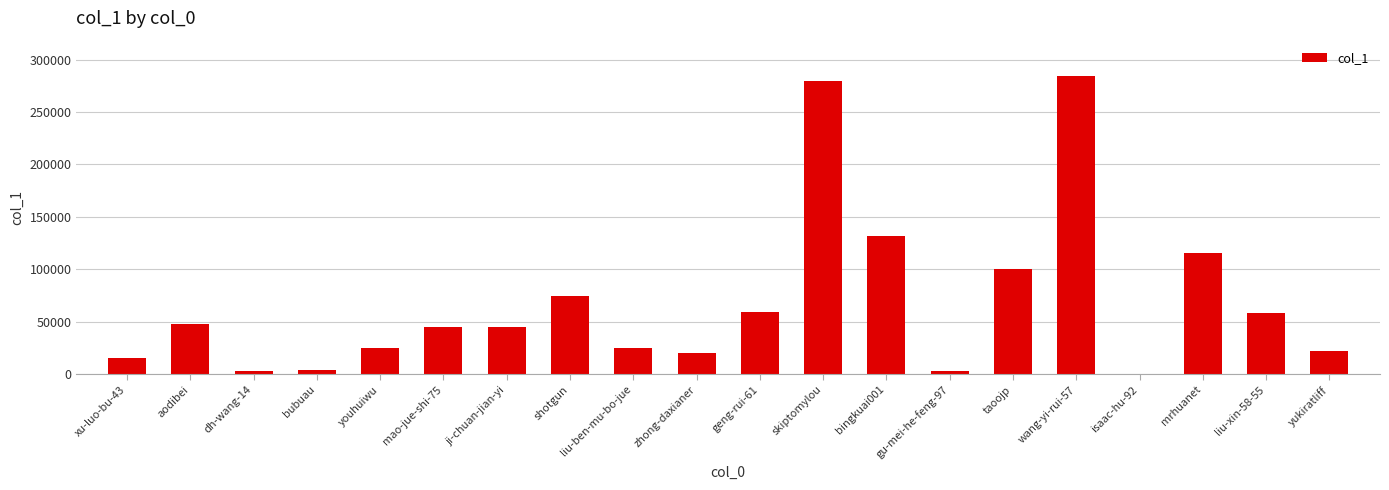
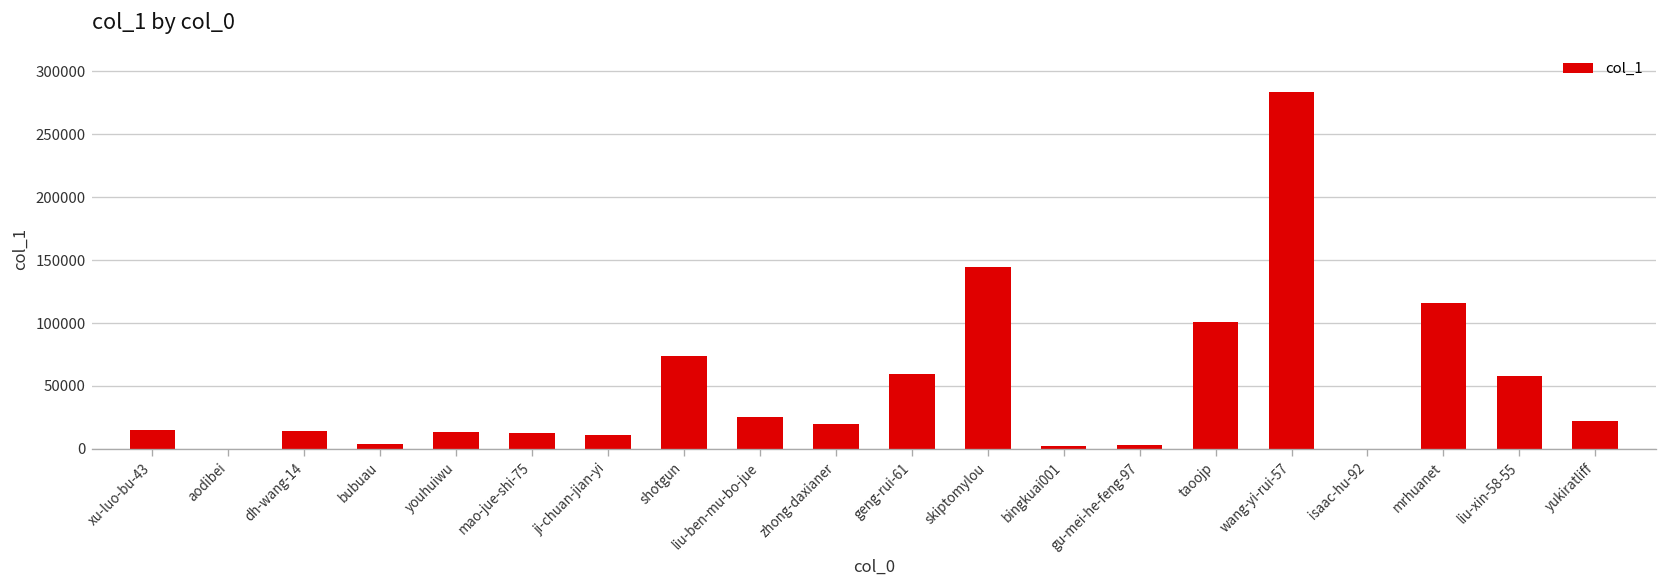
  {
    "xu-luo-bu-43": 15000,
-   "aodibei": 47000,
-   "dh-wang-14": 3000,
+   "aodibei": 0,
+   "dh-wang-14": 14000,
    "bubuau": 3000,
-   "youhuiwu": 25000,
-   "mao-jue-shi-75": 45000,
-   "ji-chuan-jian-yi": 45000,
+   "youhuiwu": 13000,
+   "mao-jue-shi-75": 12000,
+   "ji-chuan-jian-yi": 11000,
    "shotgun": 74000,
    "liu-ben-mu-bo-jue": 25000,
    "zhong-daxianer": 20000,
    "geng-rui-61": 60000,
-   "skiptomylou": 280000,
-   "bingkuai001": 131000,
+   "skiptomylou": 145000,
+   "bingkuai001": 2000,
    "gu-mei-he-feng-97": 3000,
    "taoojp": 100000,
    "wang-yi-rui-57": 284000,
    "mrhuanet": 116000,
    "liu-xin-58-55": 58000,
    "yukiratliff": 22000
  }
